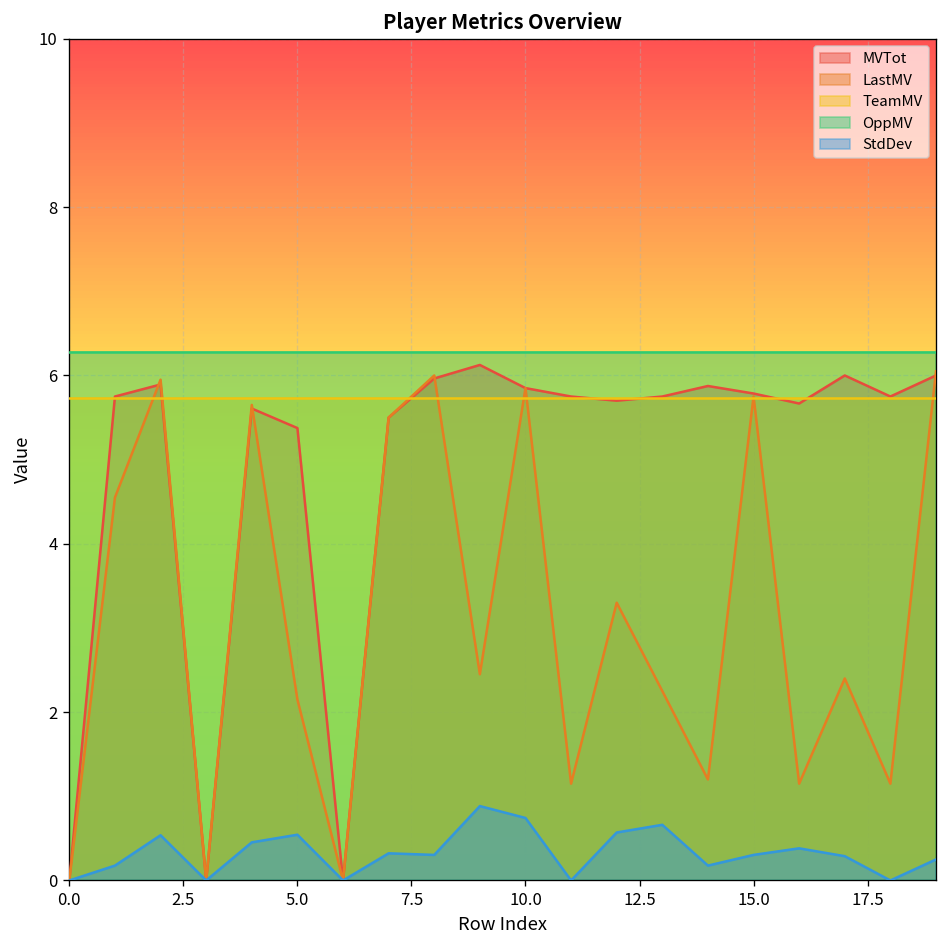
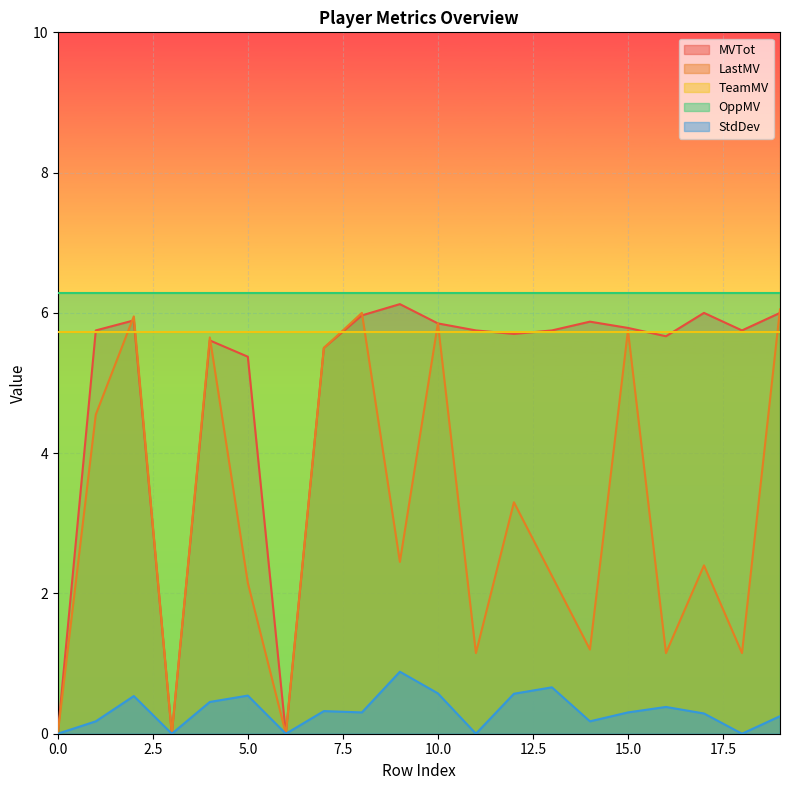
  {
    "OppMV": {
      "0.0": 6.3,
      "5.0": 6.3,
      "10.0": 6.3,
      "15.0": 6.3
    },
    "StdDev": {
      "5.0": 0.5,
-     "10.0": 0.7,
+     "10.0": 0.6,
      "15.0": 0.3
    }
  }
